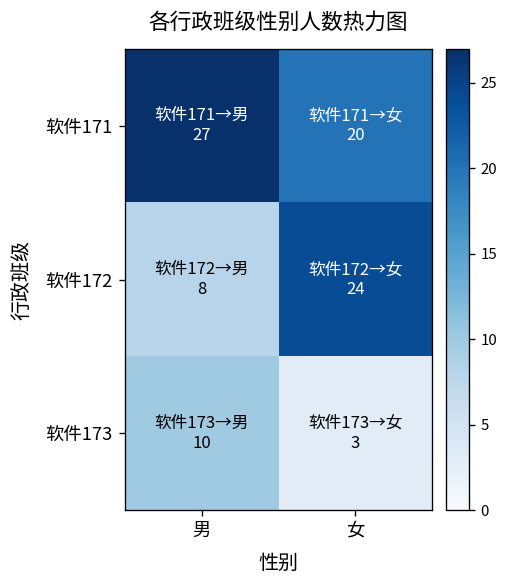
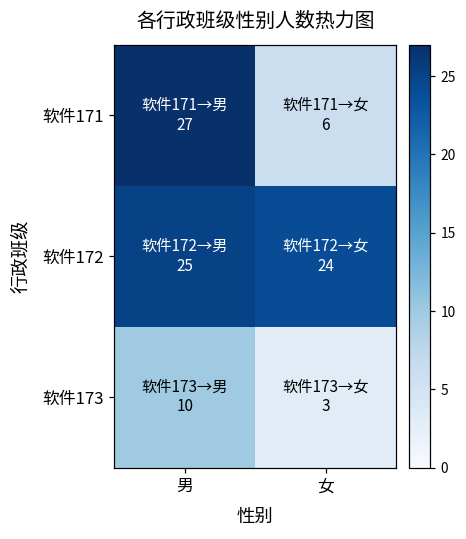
  {
    "软件171": {
      "男": 27,
-     "女": 20
+     "女": 6
    },
    "软件172": {
-     "男": 8,
+     "男": 25,
      "女": 24
    },
    "软件173": {
      "男": 10,
      "女": 3
    }
  }
